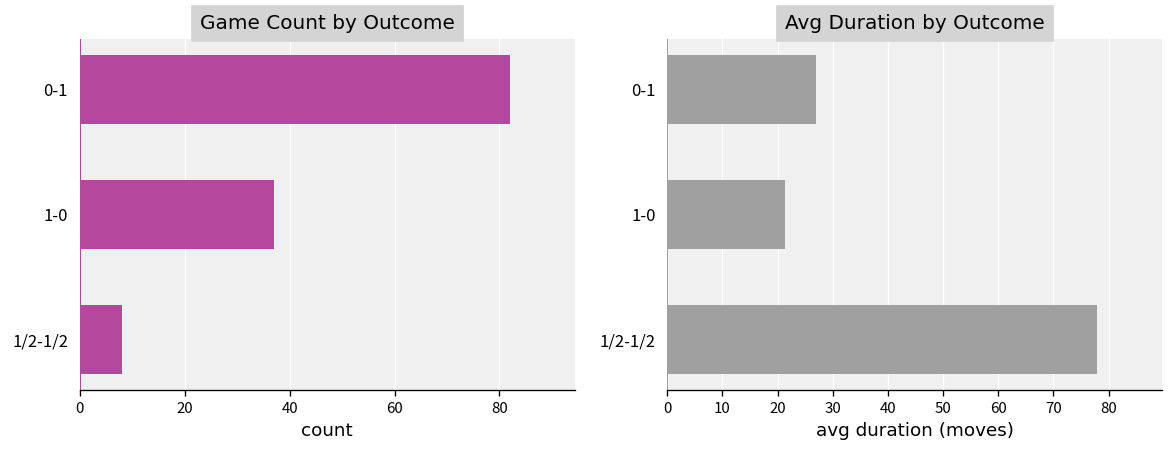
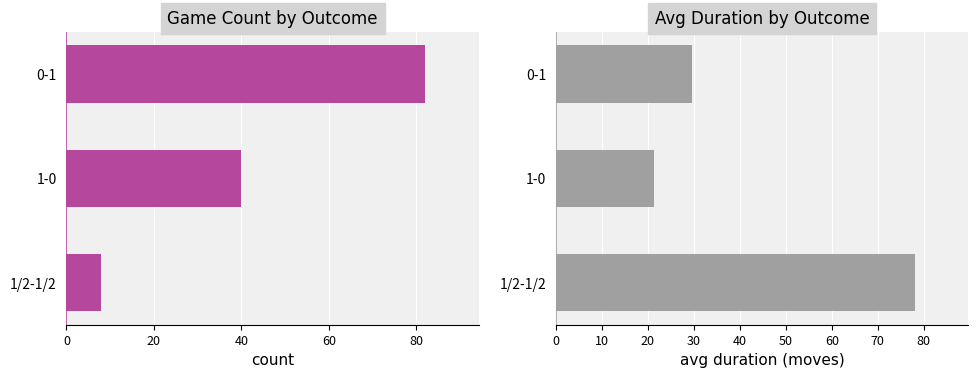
  {
    "Game Count by Outcome": {
      "0-1": 82,
-     "1-0": 37,
+     "1-0": 40,
      "1/2-1/2": 8
    },
    "Avg Duration by Outcome": {
-     "0-1": 27,
+     "0-1": 30,
      "1-0": 21,
      "1/2-1/2": 78
    }
  }
